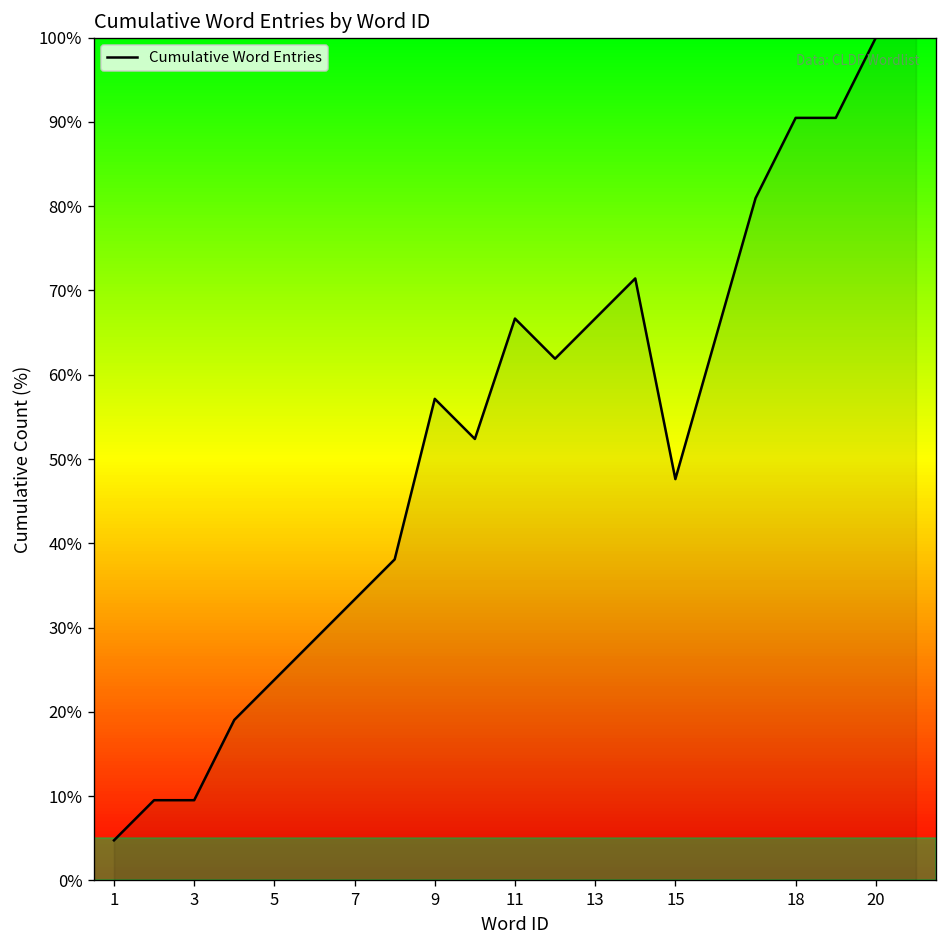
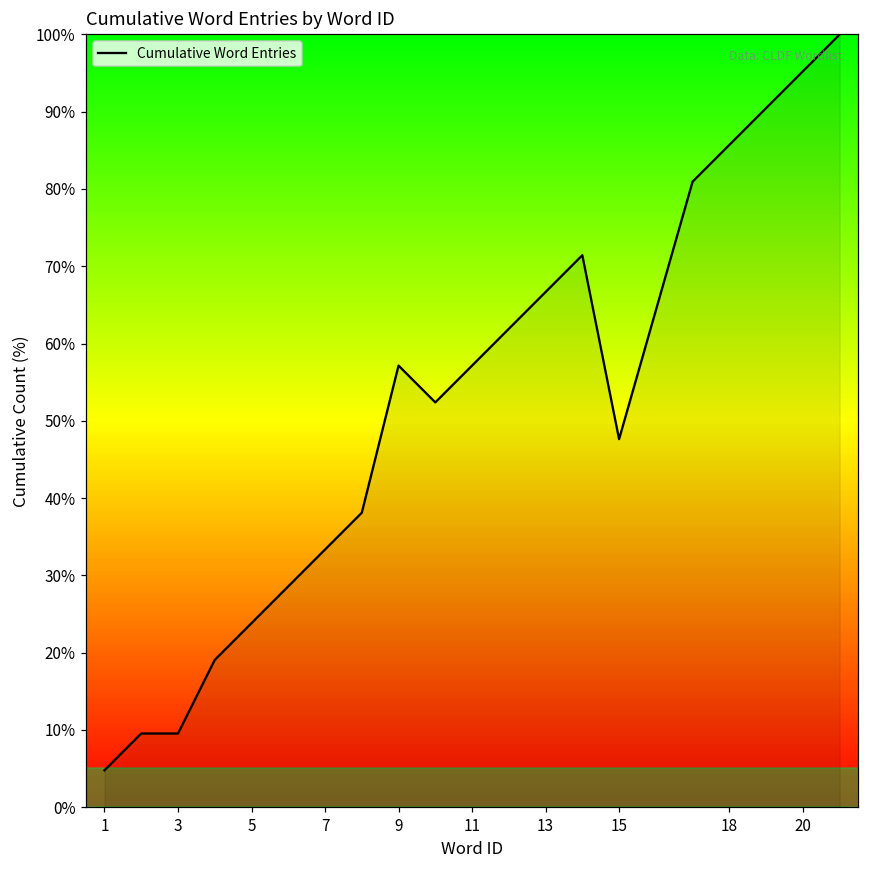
  {
    "3": "10%",
    "5": "24%",
    "7": "33%",
    "9": "57%",
-   "11": "67%",
+   "11": "57%",
    "13": "67%",
    "15": "48%",
-   "18": "90%",
-   "20": "100%"
+   "18": "86%",
+   "20": "95%"
  }
